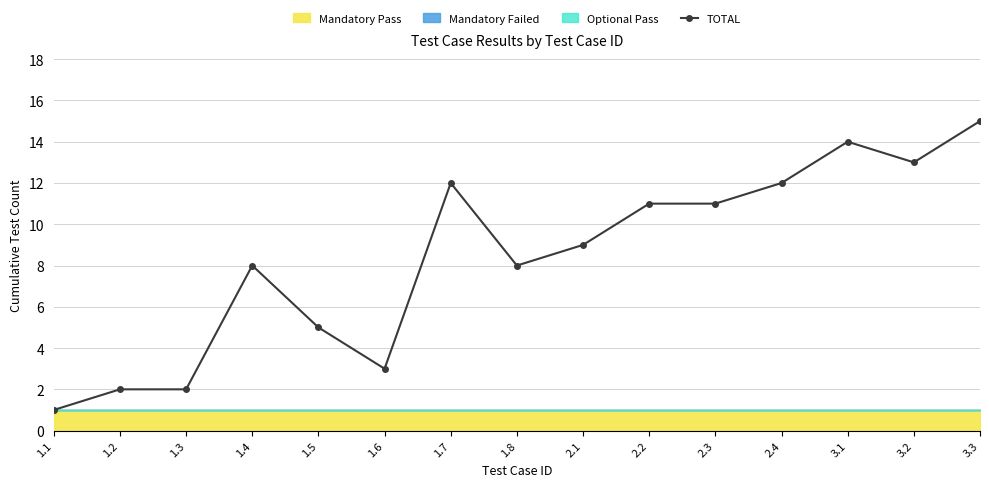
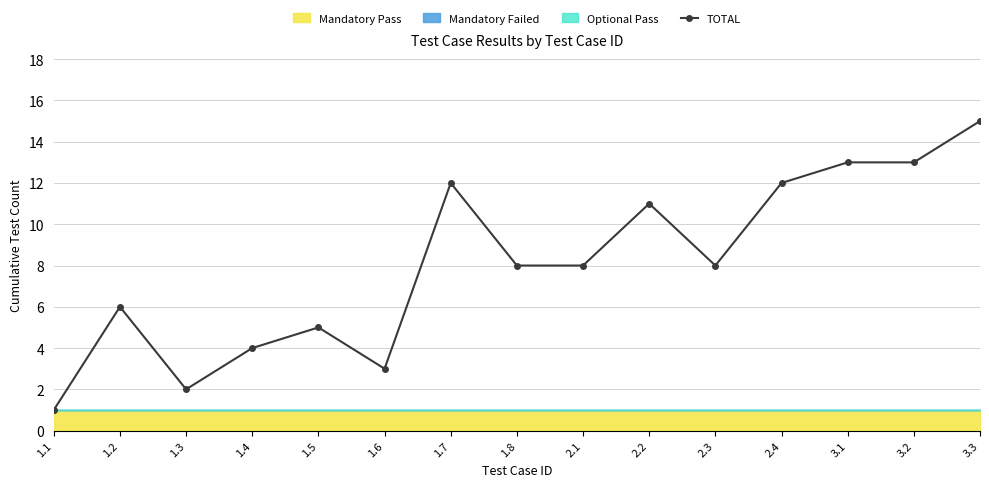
  {
    "TOTAL": {
-     "1.2": 2,
+     "1.2": 6,
      "1.3": 2,
-     "1.4": 8,
+     "1.4": 4,
      "1.5": 5,
      "1.6": 3,
      "1.7": 12,
      "1.8": 8,
-     "2.1": 9,
+     "2.1": 8,
      "2.2": 11,
-     "2.3": 11,
+     "2.3": 8,
      "2.4": 12,
-     "3.1": 14,
+     "3.1": 13,
      "3.2": 13,
      "3.3": 15
    },
    "Optional Pass": {
      "1.2": 1,
      "1.3": 1,
      "1.4": 1,
      "1.5": 1,
      "1.6": 1,
      "1.7": 1,
      "1.8": 1,
      "2.1": 1,
      "2.2": 1,
      "2.3": 1,
      "2.4": 1,
      "3.1": 1,
      "3.2": 1,
      "3.3": 1
    }
  }
